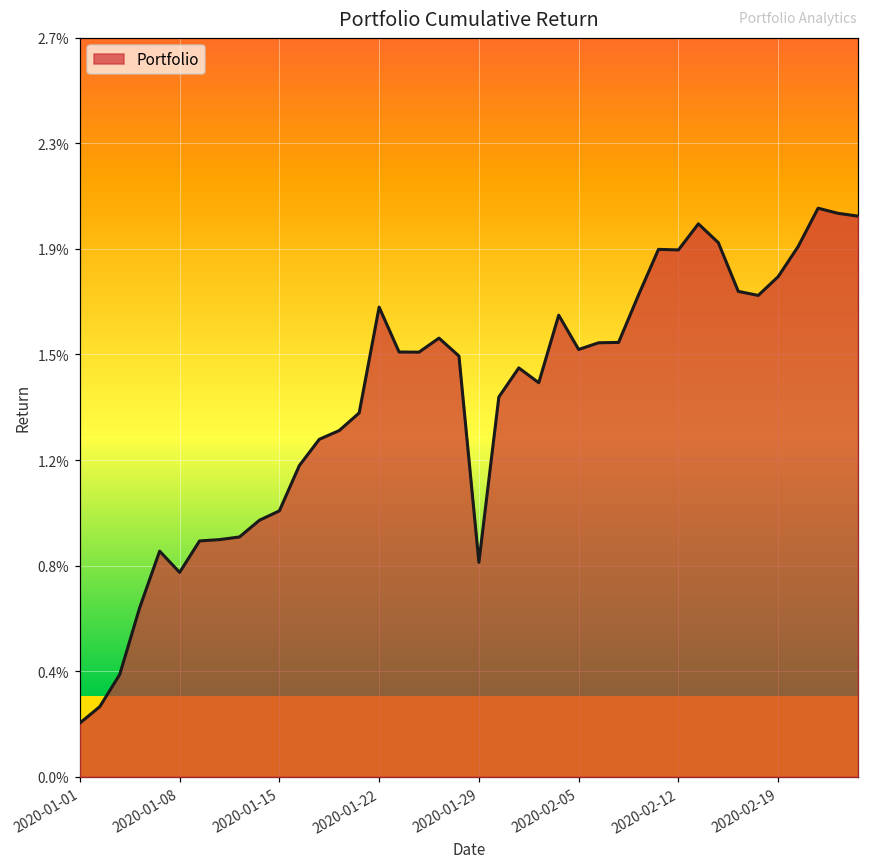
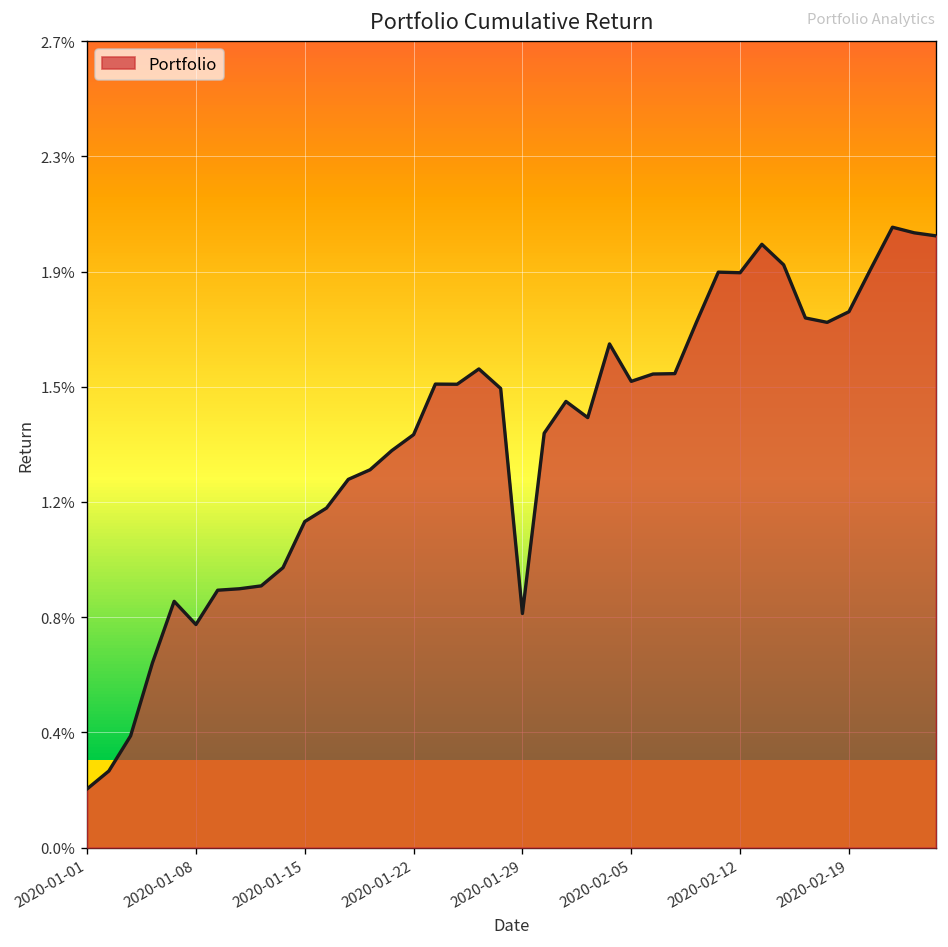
  {
    "2020-01-01": "0.20%",
    "2020-01-08": "0.75%",
-   "2020-01-15": "0.97%",
-   "2020-01-22": "1.72%",
+   "2020-01-15": "1.09%",
+   "2020-01-22": "1.38%",
    "2020-01-29": "0.78%",
    "2020-02-05": "1.56%",
    "2020-02-12": "1.93%",
-   "2020-02-19": "1.83%"
+   "2020-02-19": "1.80%"
  }
